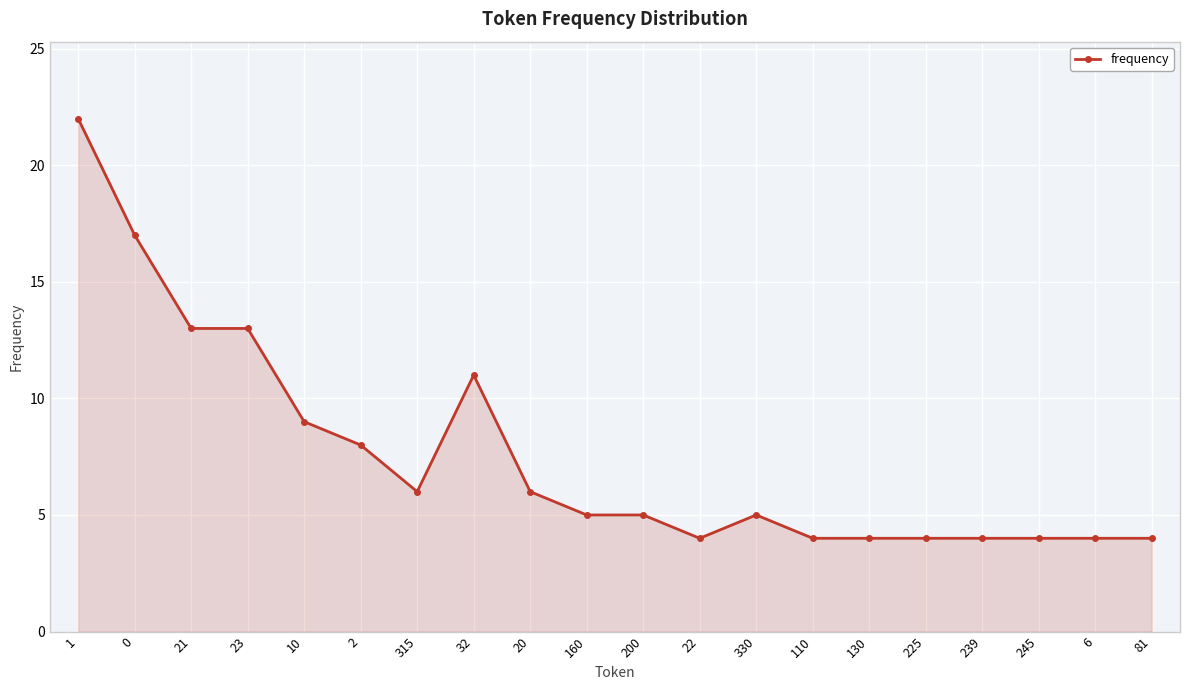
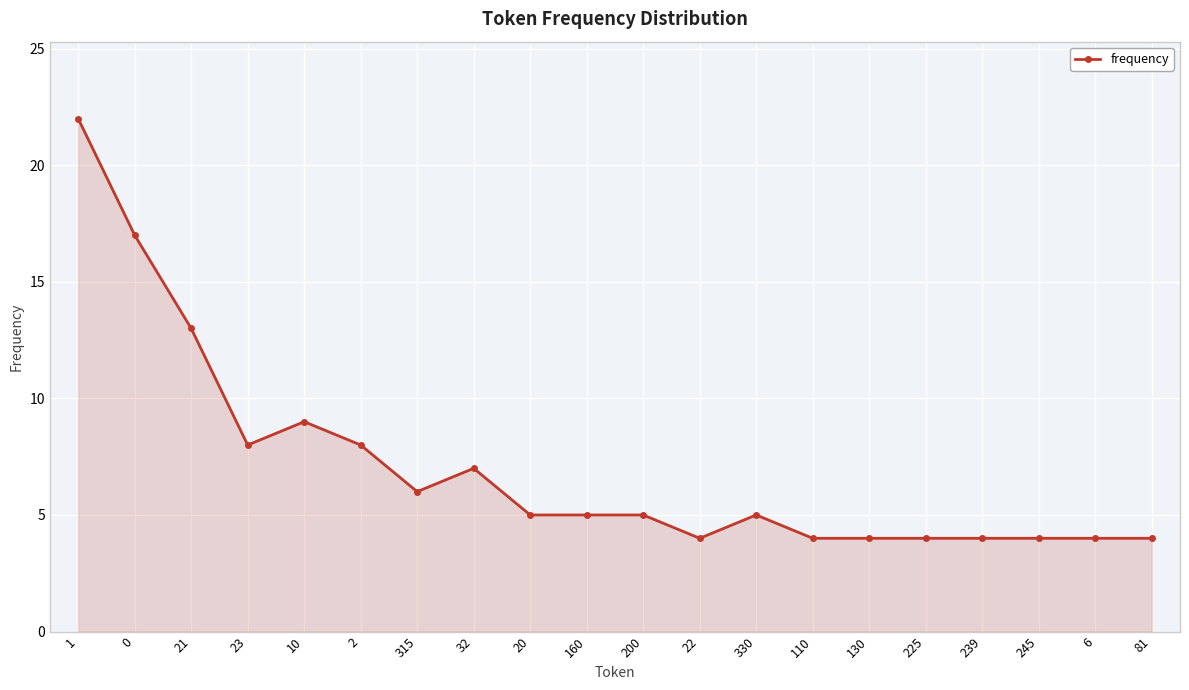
  {
    "1": 22,
    "0": 17,
    "21": 13,
-   "23": 13,
+   "23": 8,
    "10": 9,
    "2": 8,
    "315": 6,
-   "32": 11,
-   "20": 6,
+   "32": 7,
+   "20": 5,
    "160": 5,
    "200": 5,
    "22": 4,
    "330": 5,
    "110": 4,
    "130": 4,
    "225": 4,
    "239": 4,
    "245": 4,
    "6": 4,
    "81": 4
  }
